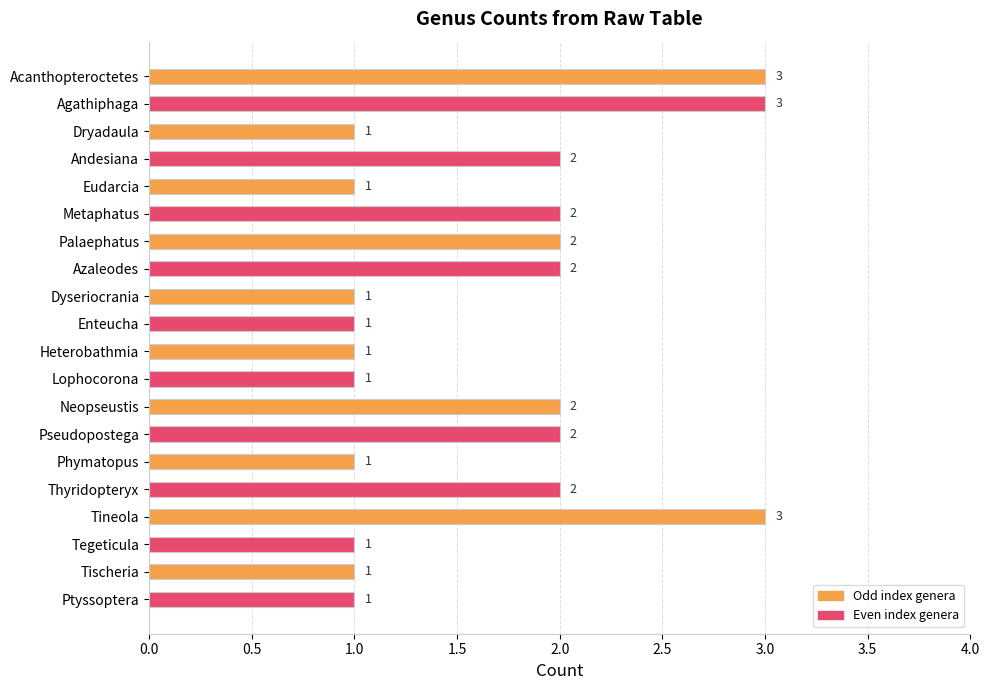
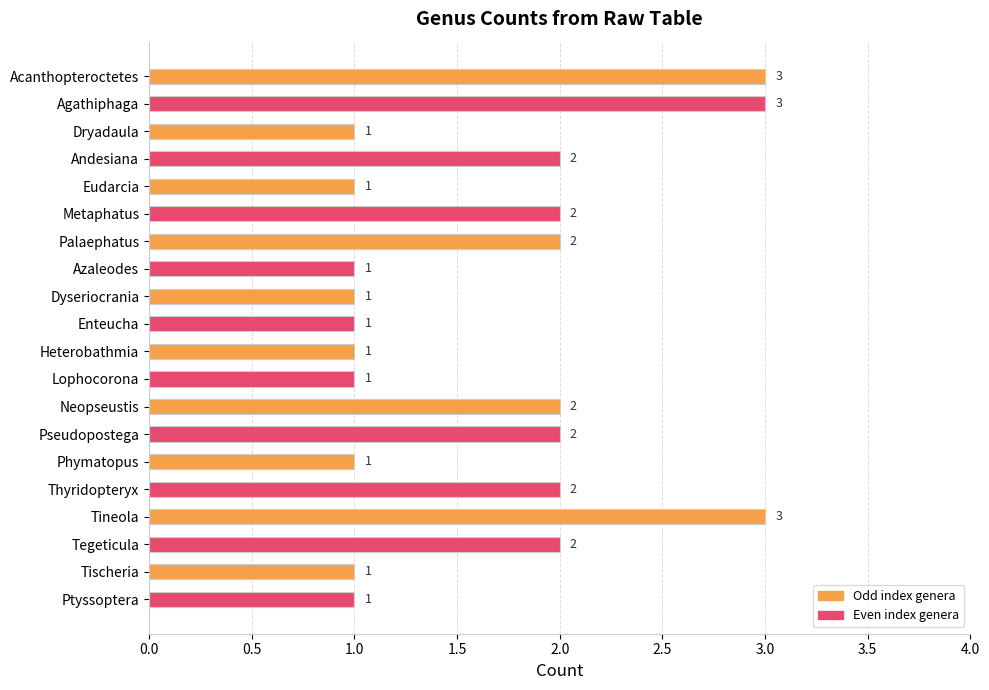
  {
    "Acanthopteroctetes": 3,
    "Agathiphaga": 3,
    "Dryadaula": 1,
    "Andesiana": 2,
    "Eudarcia": 1,
    "Metaphatus": 2,
    "Palaephatus": 2,
-   "Azaleodes": 2,
+   "Azaleodes": 1,
    "Dyseriocrania": 1,
    "Enteucha": 1,
    "Heterobathmia": 1,
    "Lophocorona": 1,
    "Neopseustis": 2,
    "Pseudopostega": 2,
    "Phymatopus": 1,
    "Thyridopteryx": 2,
    "Tineola": 3,
-   "Tegeticula": 1,
+   "Tegeticula": 2,
    "Tischeria": 1,
    "Ptyssoptera": 1
  }
